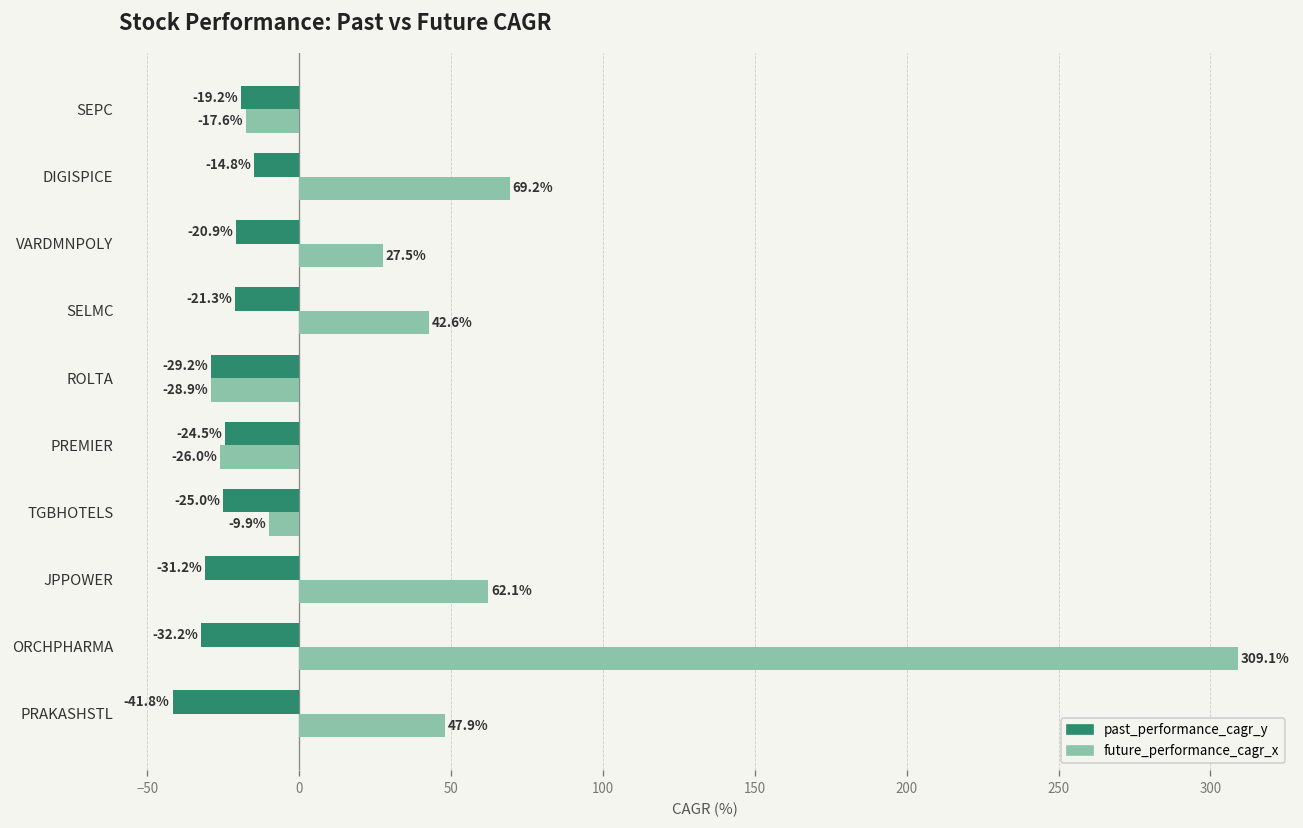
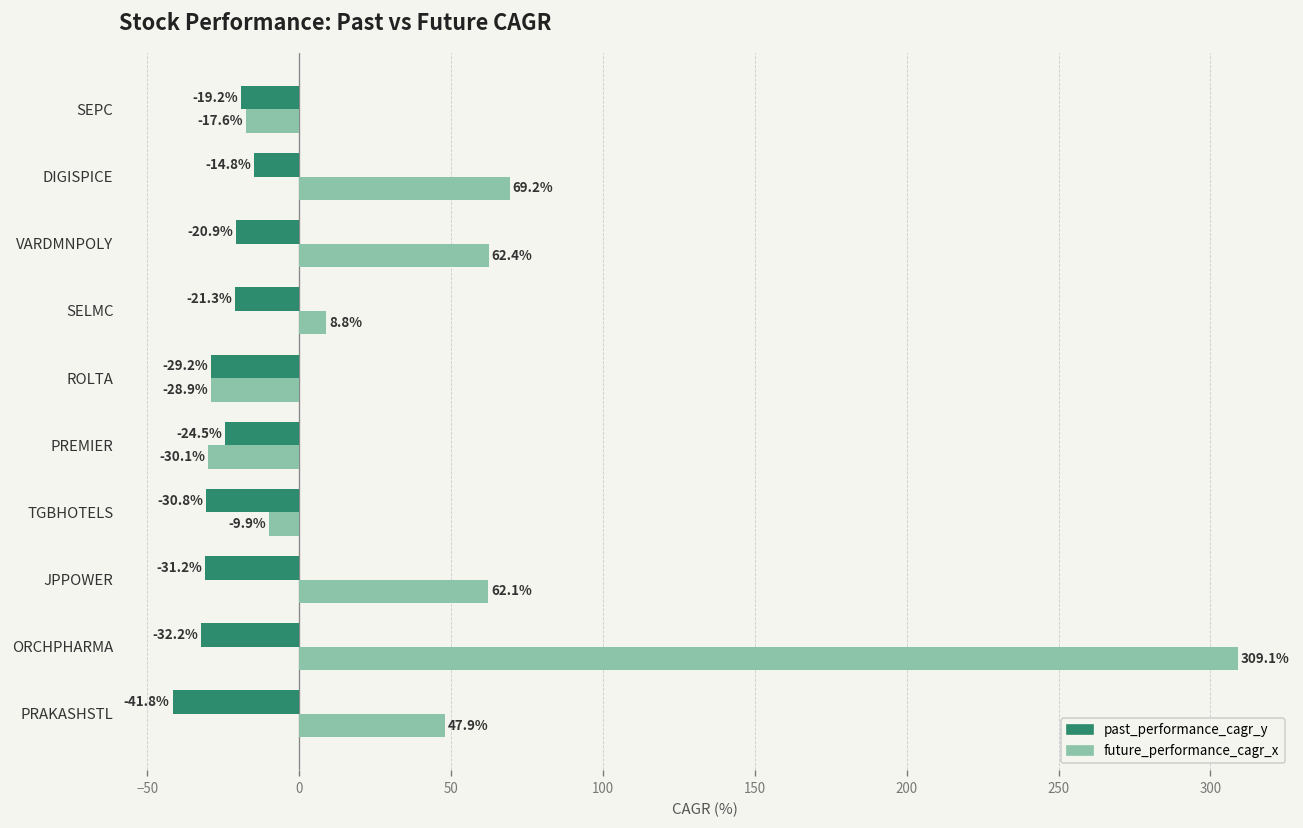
  {
    "past_performance_cagr_y": {
      "SEPC": "-19.2%",
      "DIGISPICE": "-14.8%",
      "VARDMNPOLY": "-20.9%",
      "SELMC": "-21.3%",
      "ROLTA": "-29.2%",
      "PREMIER": "-24.5%",
-     "TGBHOTELS": "-25.0%",
+     "TGBHOTELS": "-30.8%",
      "JPPOWER": "-31.2%",
      "ORCHPHARMA": "-32.2%",
      "PRAKASHSTL": "-41.8%"
    },
    "future_performance_cagr_x": {
      "SEPC": "-17.6%",
      "DIGISPICE": "69.2%",
-     "VARDMNPOLY": "27.5%",
-     "SELMC": "42.6%",
+     "VARDMNPOLY": "62.4%",
+     "SELMC": "8.8%",
      "ROLTA": "-28.9%",
-     "PREMIER": "-26.0%",
+     "PREMIER": "-30.1%",
      "TGBHOTELS": "-9.9%",
      "JPPOWER": "62.1%",
      "ORCHPHARMA": "309.1%",
      "PRAKASHSTL": "47.9%"
    }
  }
